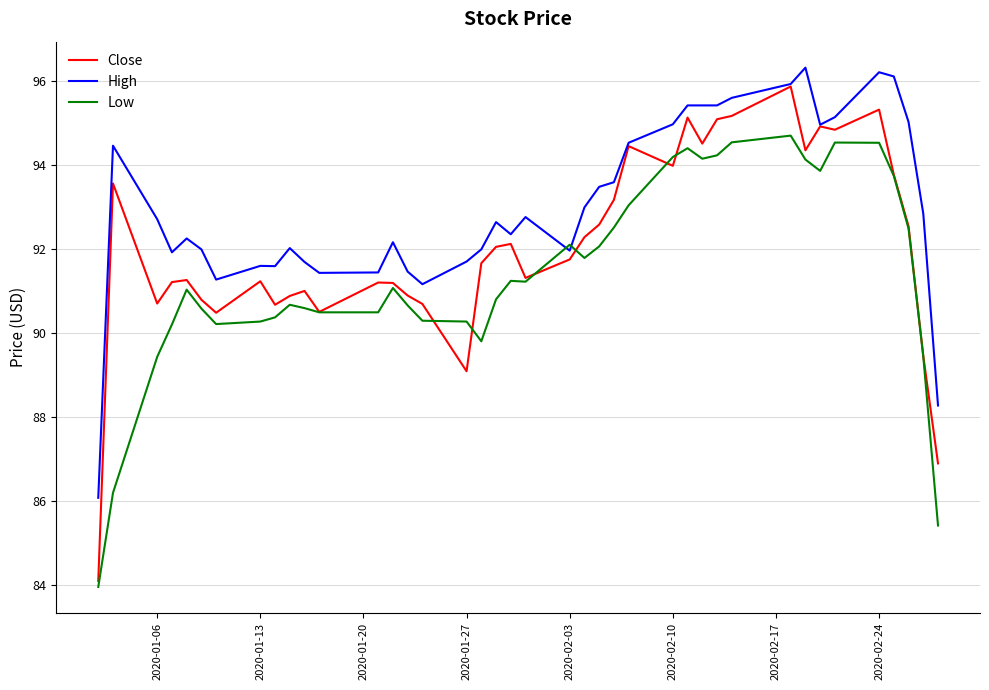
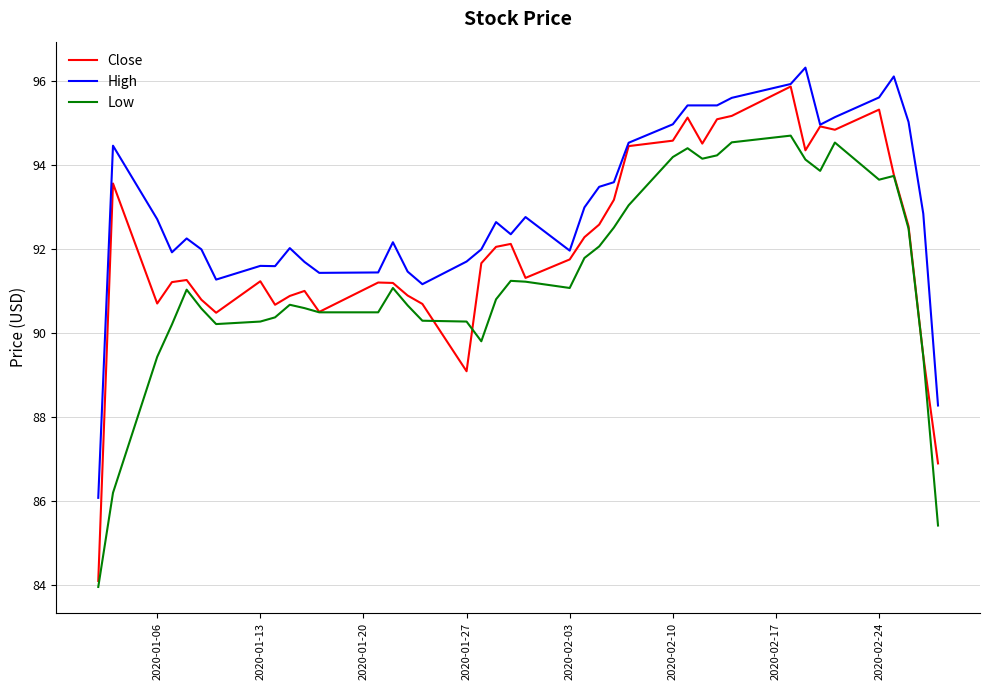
  {
    "Close": {
      "2020-01-06": 90.7,
      "2020-01-13": 91.2,
      "2020-01-27": 89.1,
      "2020-02-03": 91.8,
-     "2020-02-10": 94.0,
+     "2020-02-10": 94.6,
      "2020-02-24": 95.3
    },
    "High": {
      "2020-01-06": 92.7,
      "2020-01-13": 91.6,
      "2020-01-27": 91.7,
      "2020-02-03": 92.0,
      "2020-02-10": 95.0,
-     "2020-02-24": 96.2
+     "2020-02-24": 95.6
    },
    "Low": {
      "2020-01-06": 89.4,
      "2020-01-13": 90.3,
      "2020-01-27": 90.3,
-     "2020-02-03": 92.1,
+     "2020-02-03": 91.1,
      "2020-02-10": 94.2,
-     "2020-02-24": 94.5
+     "2020-02-24": 93.7
    }
  }
